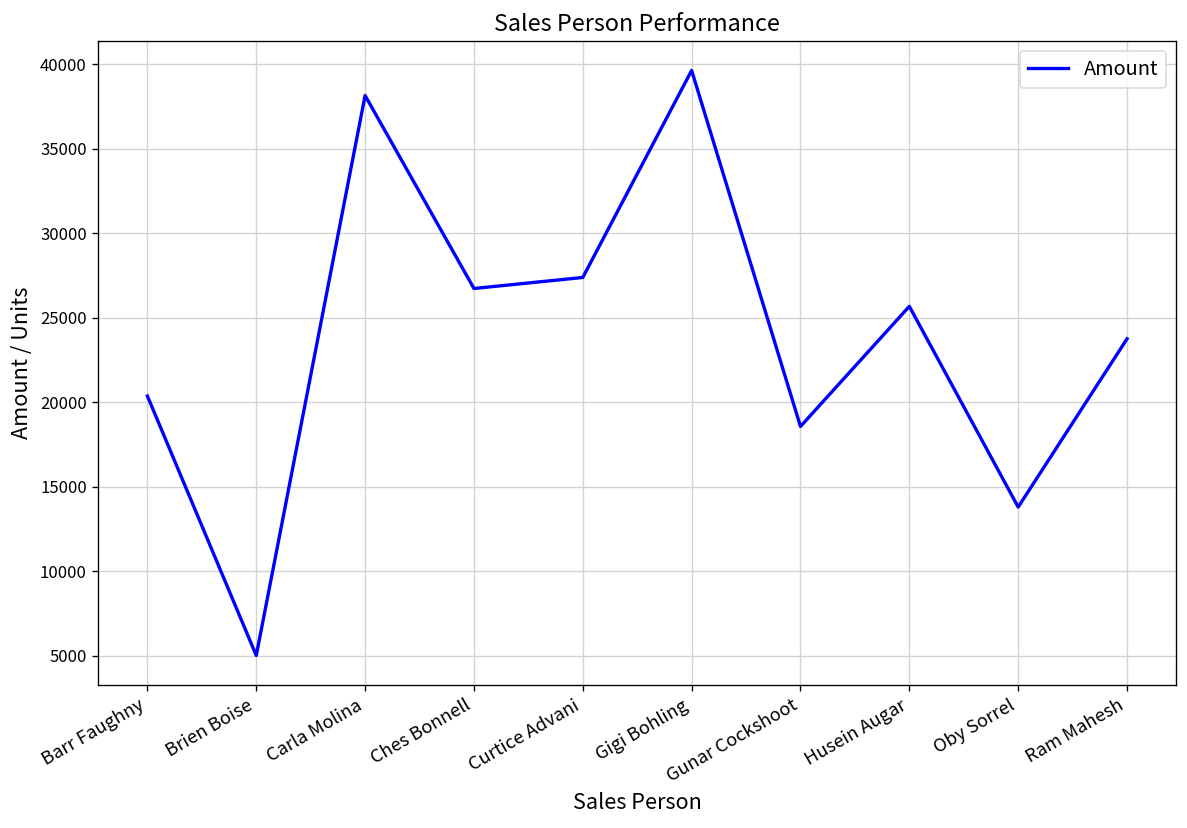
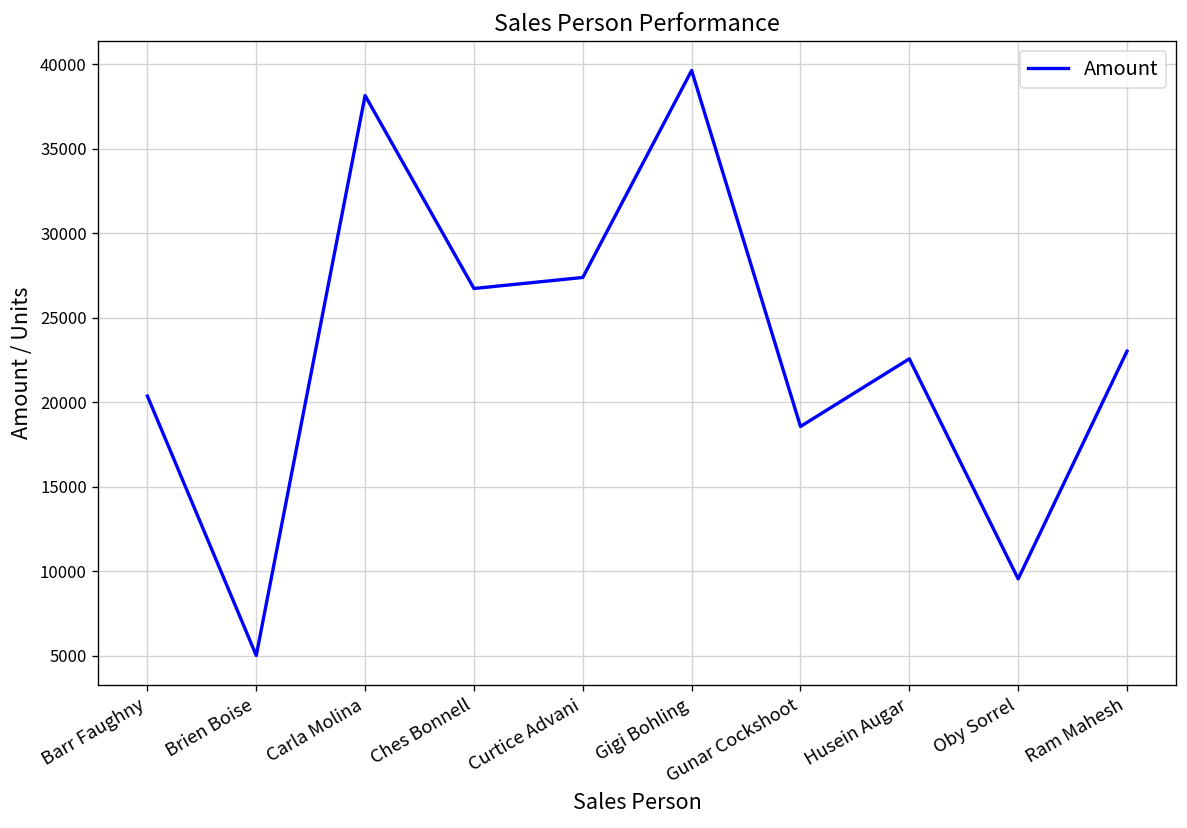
  {
    "Barr Faughny": 20400,
    "Brien Boise": 5000,
    "Carla Molina": 38100,
    "Ches Bonnell": 26700,
    "Curtice Advani": 27400,
    "Gigi Bohling": 39600,
    "Gunar Cockshoot": 18600,
-   "Husein Augar": 25700,
-   "Oby Sorrel": 13800,
-   "Ram Mahesh": 23700
+   "Husein Augar": 22600,
+   "Oby Sorrel": 9500,
+   "Ram Mahesh": 23000
  }
